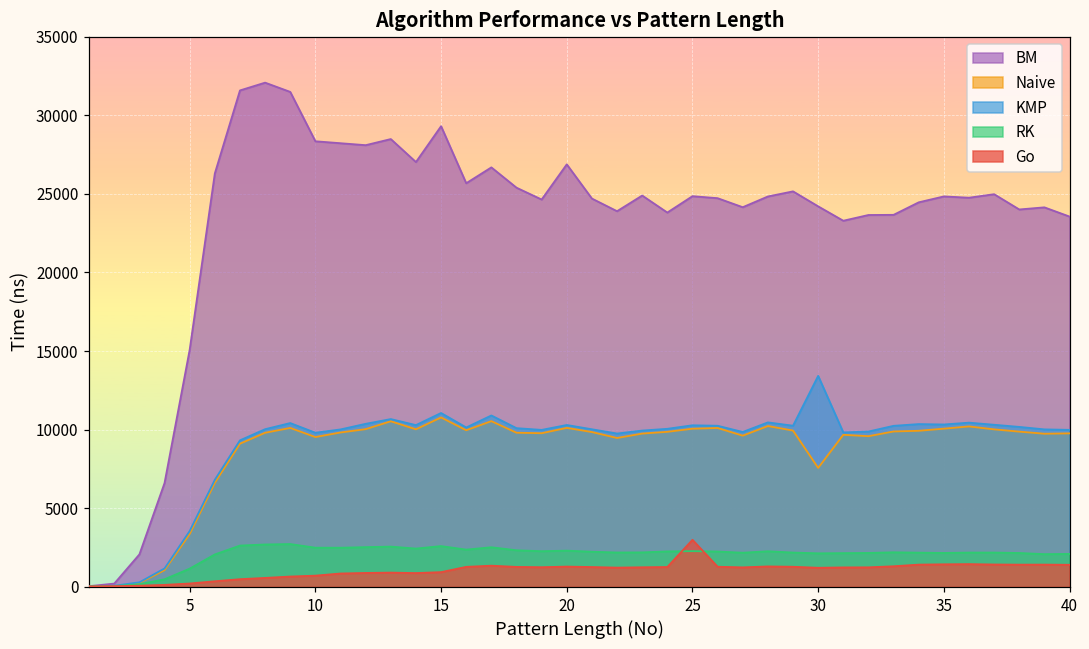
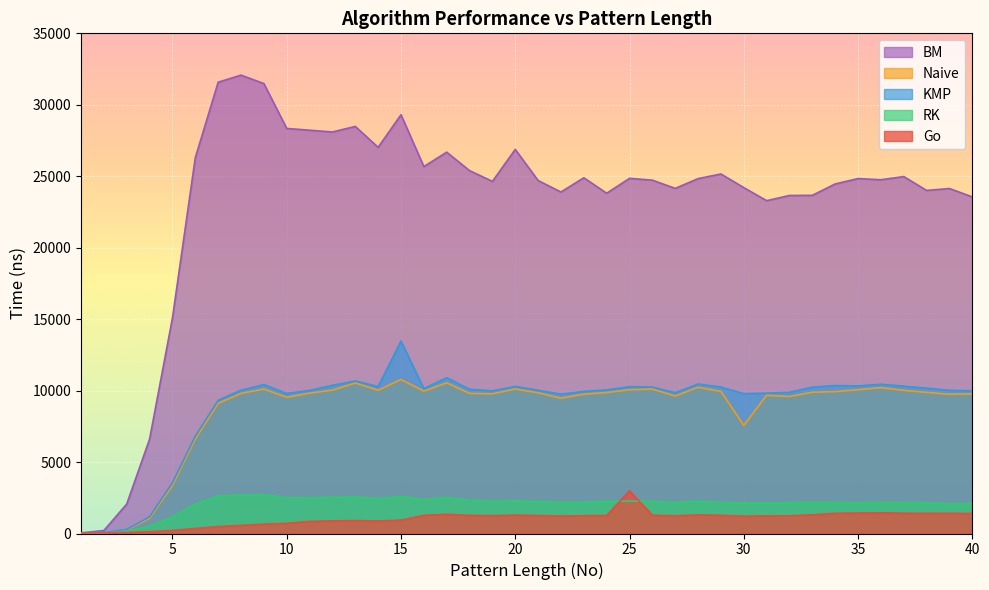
  {
    "BM": {
      "5": 15100,
      "10": 28300,
      "15": 29300,
      "20": 26900,
      "25": 24900,
      "30": 24200,
      "35": 24800,
      "40": 23600
    },
    "Naive": {
      "5": 3400,
      "10": 9500,
      "15": 10800,
      "20": 10100,
      "25": 10100,
      "30": 7600,
      "35": 10100,
      "40": 9800
    },
    "KMP": {
      "5": 3600,
      "10": 9800,
-     "15": 11100,
+     "15": 13500,
      "20": 10300,
      "25": 10300,
-     "30": 13400,
+     "30": 9800,
      "35": 10300,
      "40": 10000
    },
    "RK": {
      "5": 1200,
      "10": 2500,
      "15": 2600,
      "20": 2300,
      "25": 2300,
      "30": 2100,
      "35": 2200,
      "40": 2100
    },
    "Go": {
      "5": 200,
      "10": 700,
      "15": 900,
      "20": 1300,
      "25": 3000,
      "30": 1200,
      "35": 1400,
      "40": 1400
    }
  }
